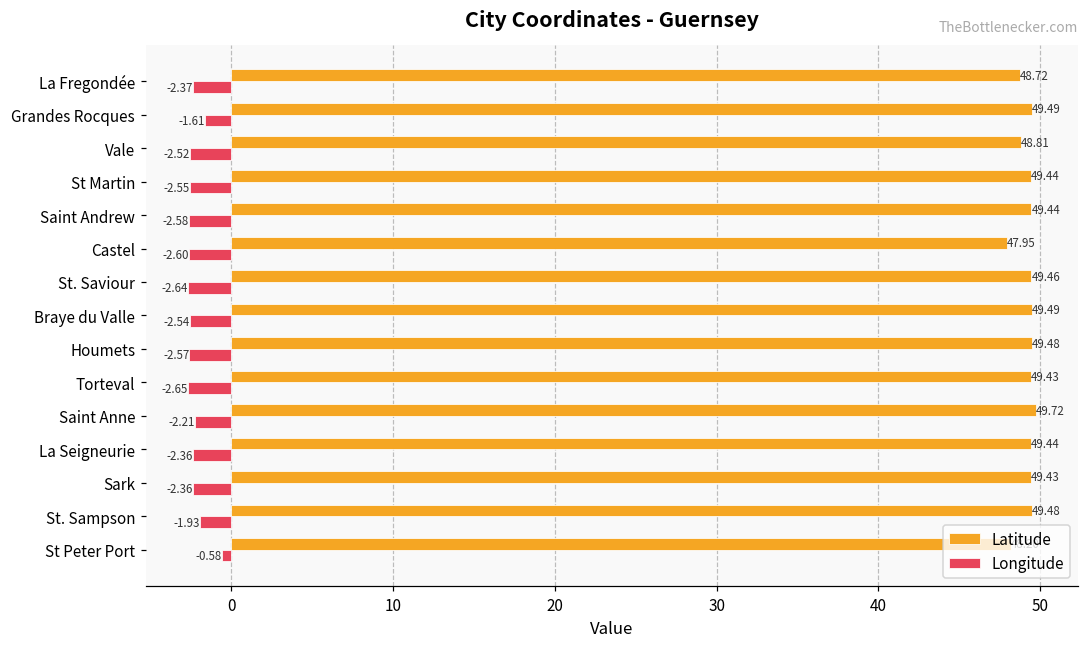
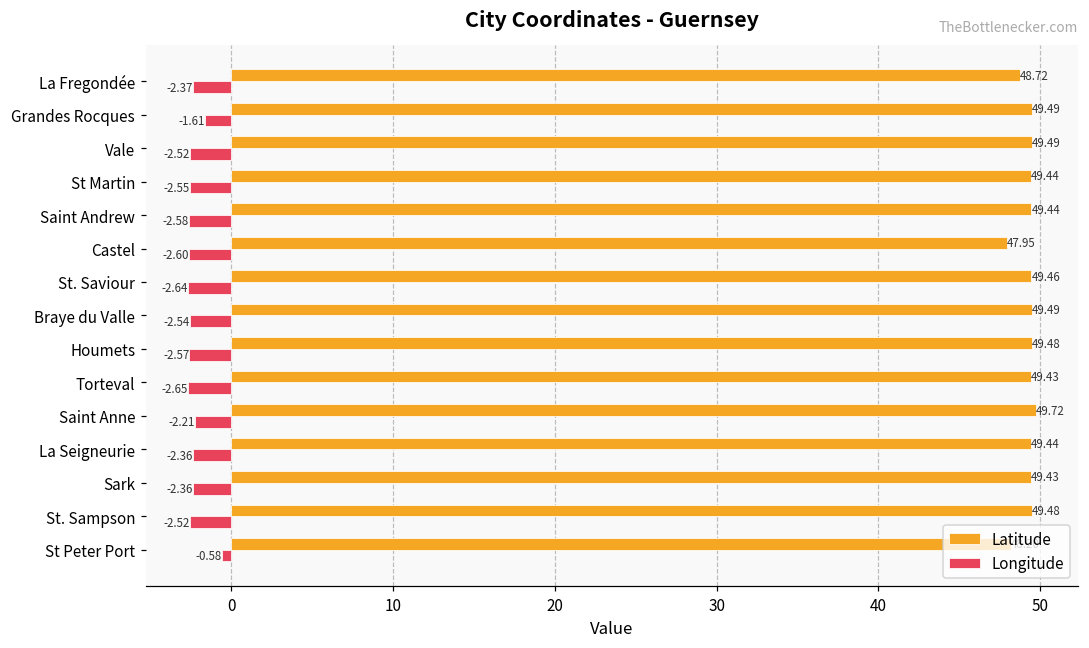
  {
    "Latitude": {
      "La Fregondée": 48.72,
      "Grandes Rocques": 49.49,
-     "Vale": 48.81,
+     "Vale": 49.49,
      "St Martin": 49.44,
      "Saint Andrew": 49.44,
      "Castel": 47.95,
      "St. Saviour": 49.46,
      "Braye du Valle": 49.49,
      "Houmets": 49.48,
      "Torteval": 49.43,
      "Saint Anne": 49.72,
      "La Seigneurie": 49.44,
      "Sark": 49.43,
      "St. Sampson": 49.48
    },
    "Longitude": {
      "La Fregondée": -2.37,
      "Grandes Rocques": -1.61,
      "Vale": -2.52,
      "St Martin": -2.55,
      "Saint Andrew": -2.58,
      "Castel": -2.60,
      "St. Saviour": -2.64,
      "Braye du Valle": -2.54,
      "Houmets": -2.57,
      "Torteval": -2.65,
      "Saint Anne": -2.21,
      "La Seigneurie": -2.36,
      "Sark": -2.36,
-     "St. Sampson": -1.93,
+     "St. Sampson": -2.52,
      "St Peter Port": -0.58
    }
  }
